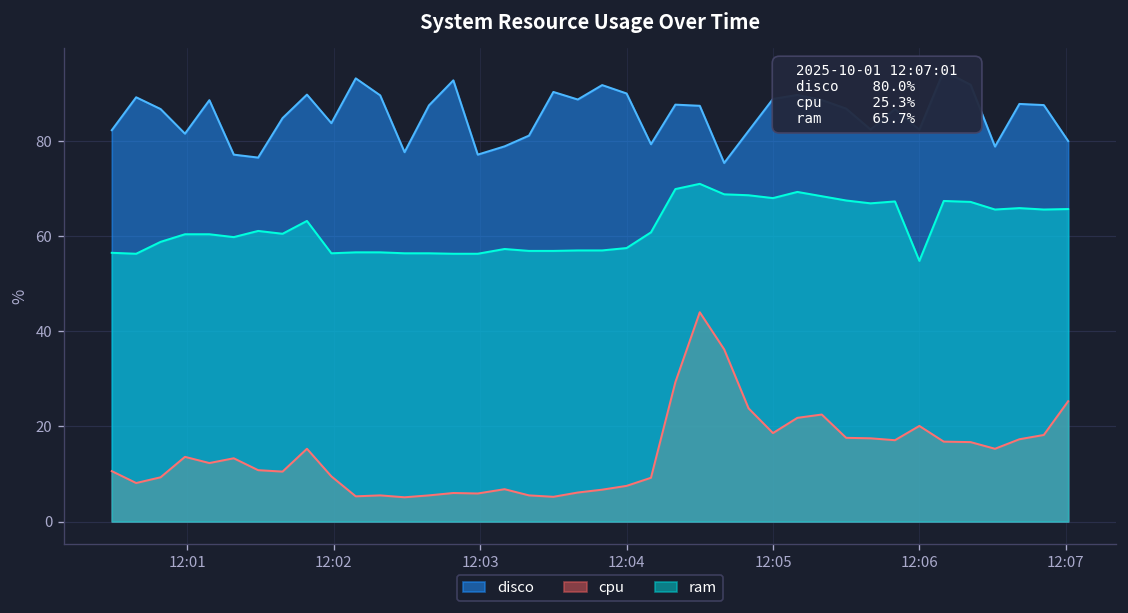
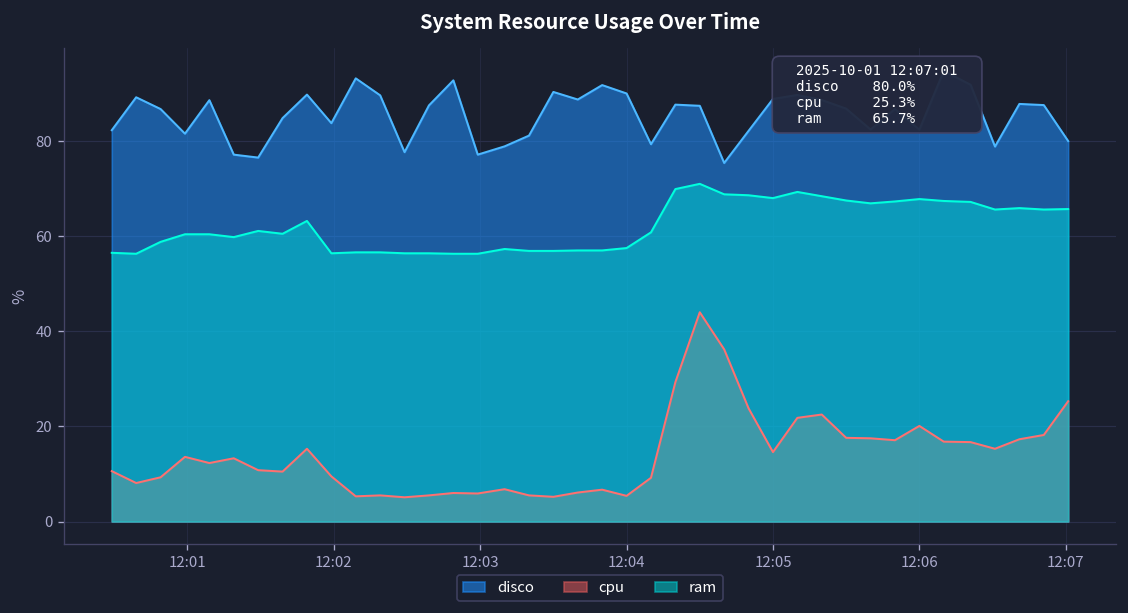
  {
    "disco": {
      "12:04": 90
    },
    "cpu": {
-     "12:04": 8,
-     "12:05": 19,
+     "12:04": 5,
+     "12:05": 15,
      "12:06": 20
    },
    "ram": {
      "12:04": 58,
      "12:05": 68,
-     "12:06": 55
+     "12:06": 68
    }
  }
